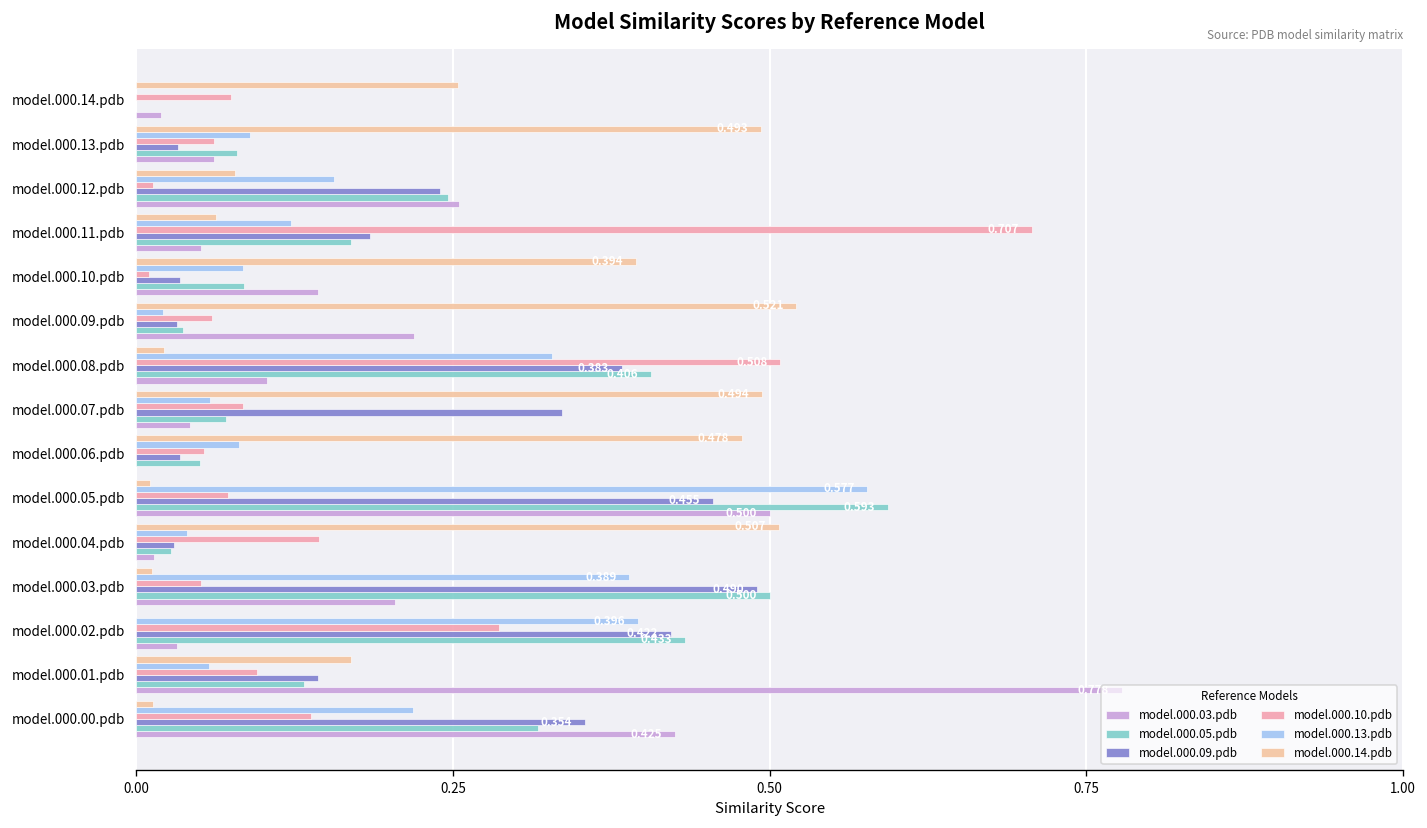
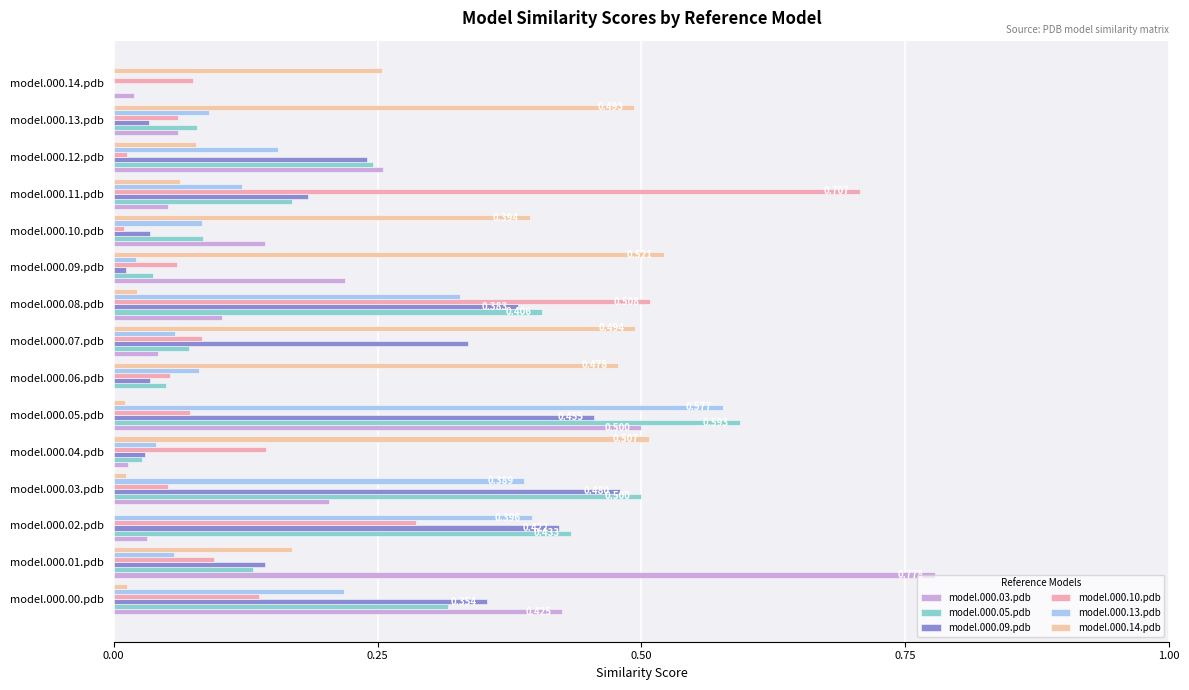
  {
    "model.000.09.pdb": {
      "model.000.14.pdb": 0.000,
      "model.000.13.pdb": 0.033,
      "model.000.12.pdb": 0.240,
      "model.000.11.pdb": 0.184,
      "model.000.10.pdb": 0.034,
-     "model.000.09.pdb": 0.032,
+     "model.000.09.pdb": 0.012,
      "model.000.07.pdb": 0.336,
      "model.000.06.pdb": 0.034,
      "model.000.05.pdb": 0.455,
      "model.000.04.pdb": 0.030,
-     "model.000.03.pdb": 0.49,
+     "model.000.03.pdb": 0.48,
      "model.000.02.pdb": 0.422,
      "model.000.01.pdb": 0.143,
      "model.000.00.pdb": 0.354
    }
  }
